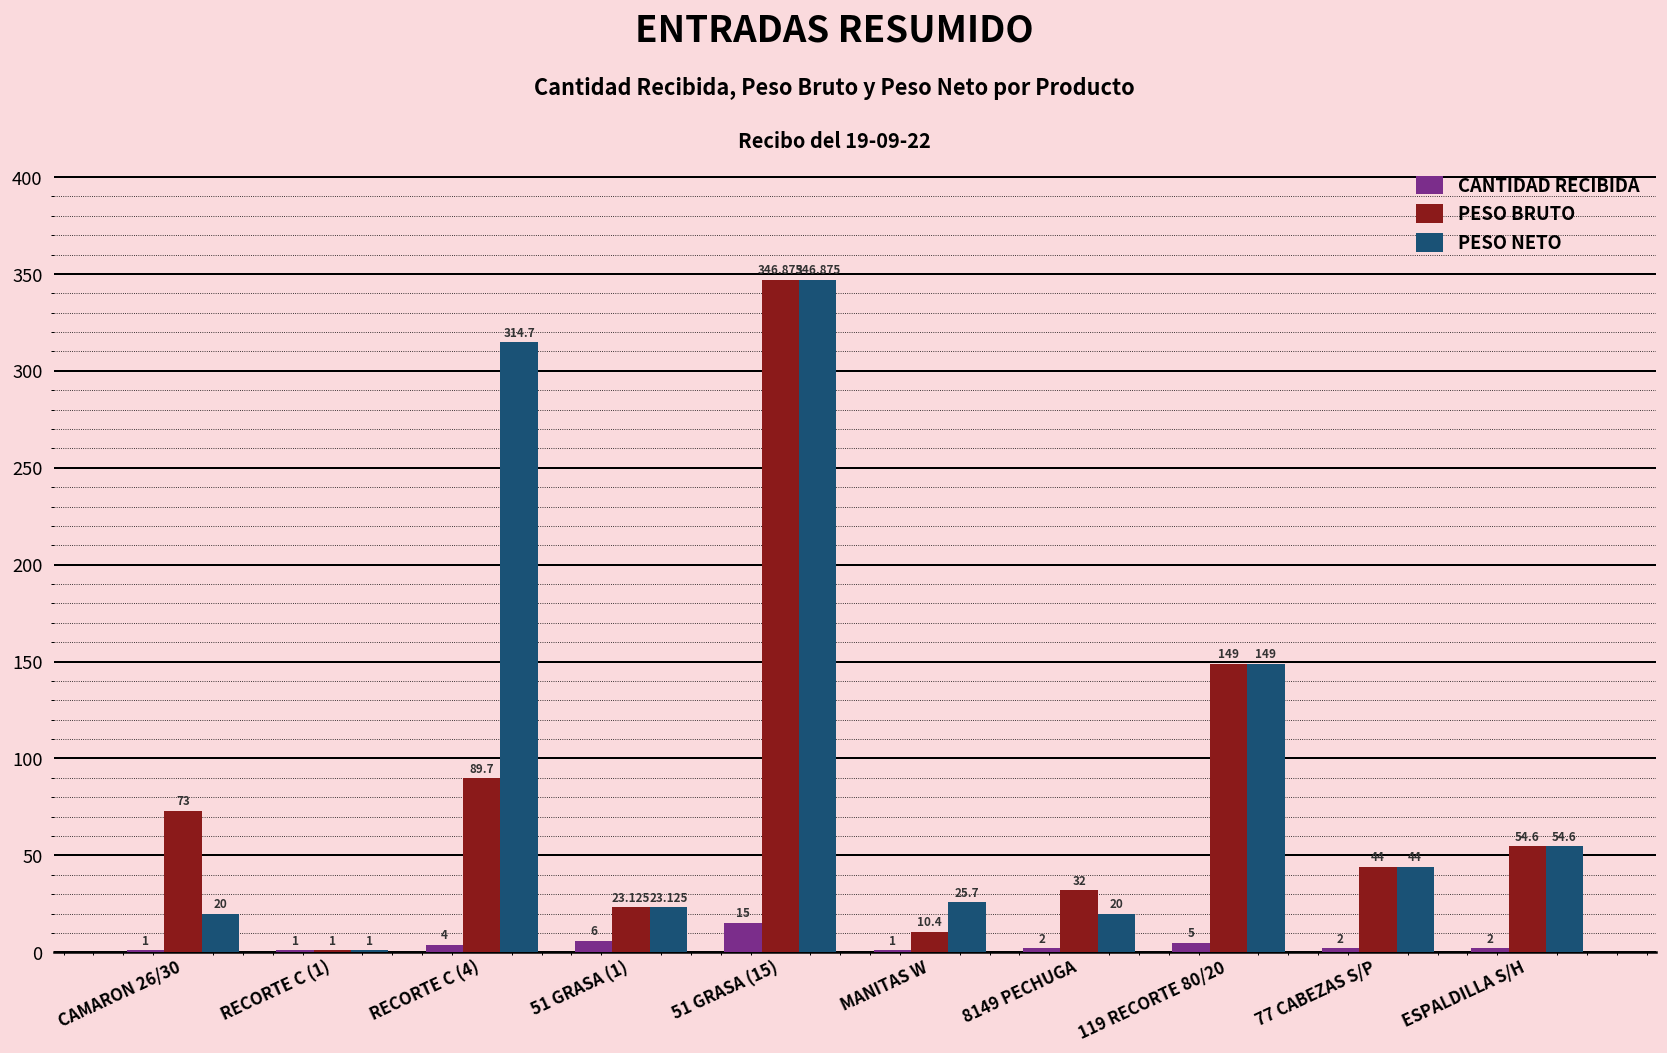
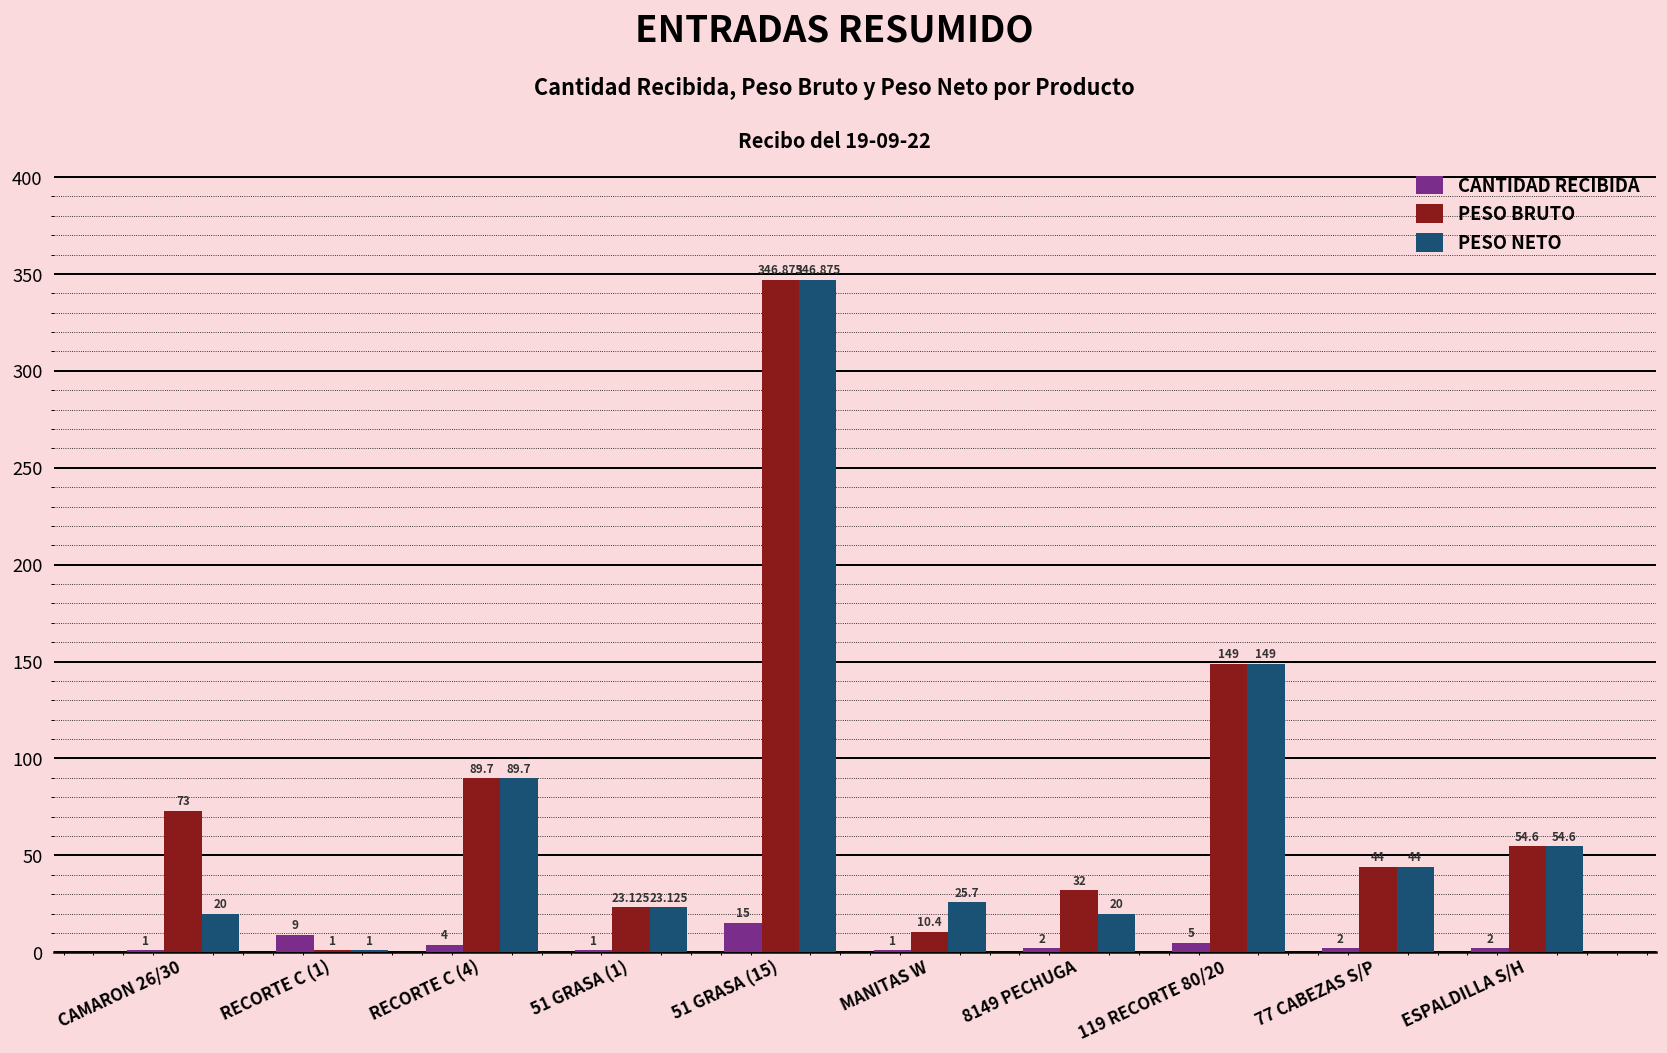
  {
    "CANTIDAD RECIBIDA": {
      "CAMARON 26/30": 1,
-     "RECORTE C (1)": 1,
+     "RECORTE C (1)": 9,
      "RECORTE C (4)": 4,
-     "51 GRASA (1)": 6,
+     "51 GRASA (1)": 1,
      "51 GRASA (15)": 15,
      "MANITAS W": 1,
      "8149 PECHUGA": 2,
      "119 RECORTE 80/20": 5,
      "77 CABEZAS S/P": 2,
      "ESPALDILLA S/H": 2
    },
    "PESO BRUTO": {
      "CAMARON 26/30": 73,
      "RECORTE C (1)": 1,
      "RECORTE C (4)": 89.7,
      "51 GRASA (1)": 23.125,
      "MANITAS W": 10.4,
      "8149 PECHUGA": 32,
      "119 RECORTE 80/20": 149,
      "77 CABEZAS S/P": 44,
      "ESPALDILLA S/H": 54.6
    },
    "PESO NETO": {
      "CAMARON 26/30": 20,
      "RECORTE C (1)": 1,
-     "RECORTE C (4)": 314.7,
+     "RECORTE C (4)": 89.7,
      "51 GRASA (1)": 23.125,
      "MANITAS W": 25.7,
      "8149 PECHUGA": 20,
      "119 RECORTE 80/20": 149,
      "77 CABEZAS S/P": 44,
      "ESPALDILLA S/H": 54.6
    }
  }
